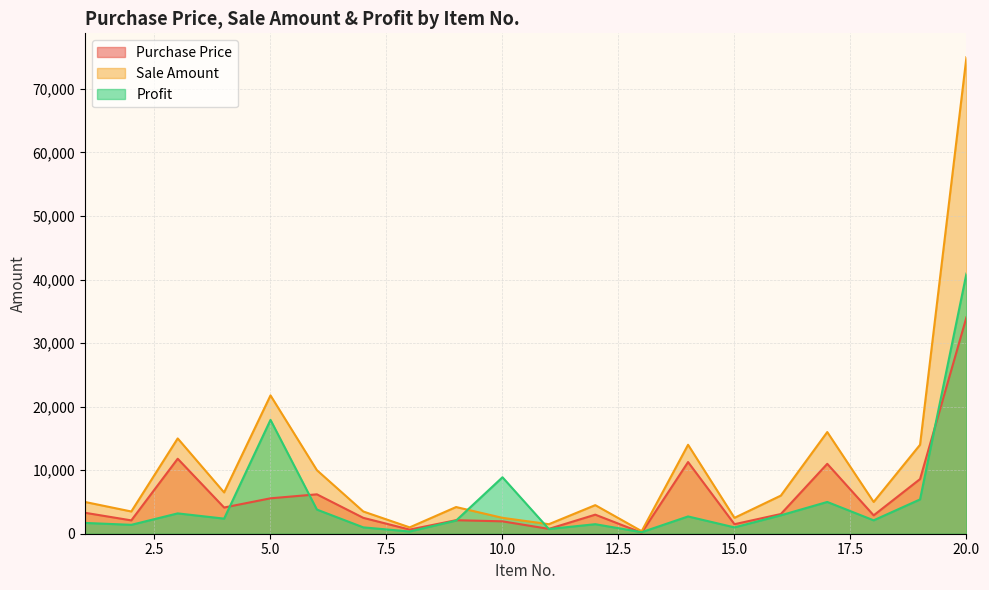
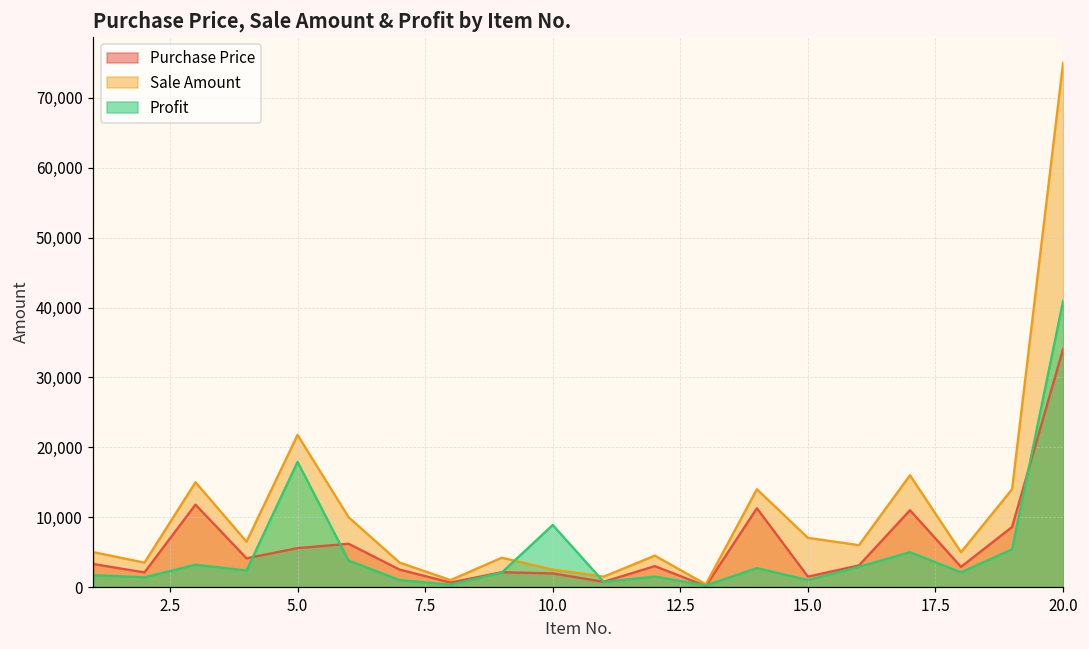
  {
    "Purchase Price": {
      "5.0": "6,000",
      "10.0": "2,000",
      "15.0": "2,000",
      "20.0": "34,000"
    },
    "Sale Amount": {
      "5.0": "22,000",
      "10.0": "3,000",
-     "15.0": "3,000",
+     "15.0": "7,000",
      "20.0": "75,000"
    },
    "Profit": {
      "5.0": "18,000",
      "10.0": "9,000",
      "15.0": "1,000",
      "20.0": "41,000"
    }
  }
